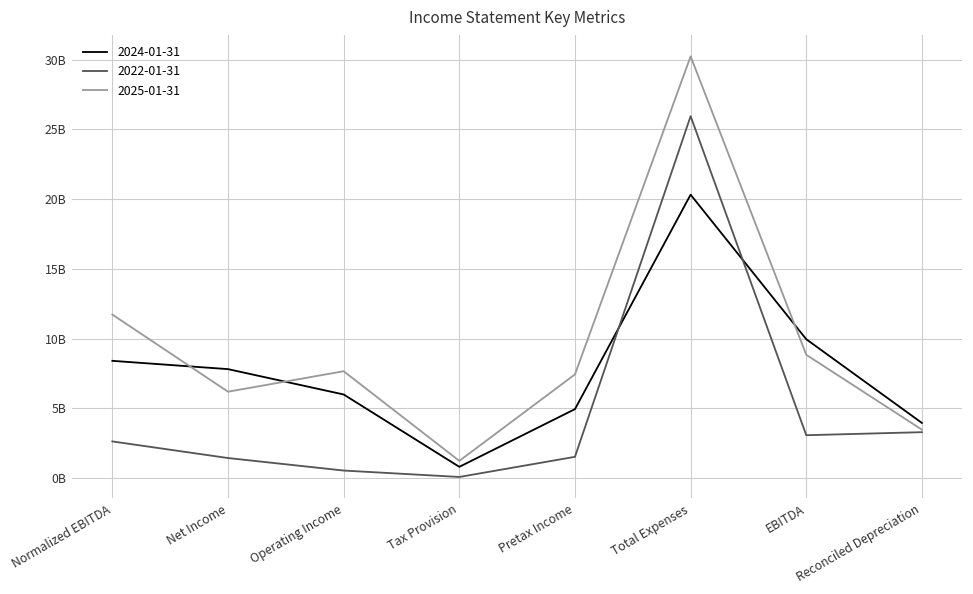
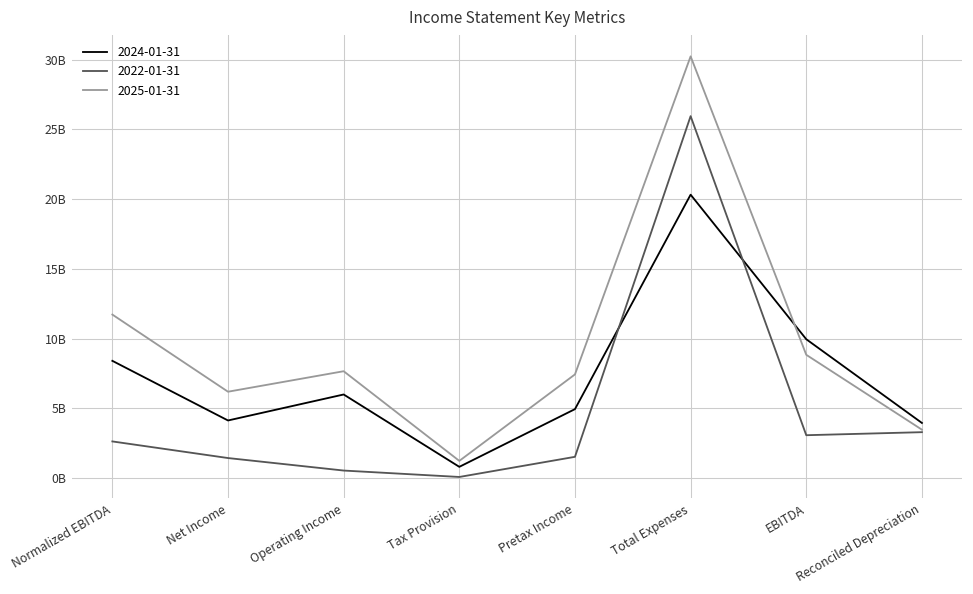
  {
    "2024-01-31": {
      "Normalized EBITDA": 8400000000,
-     "Net Income": 7800000000,
+     "Net Income": 4100000000,
      "Operating Income": 6000000000,
      "Tax Provision": 800000000,
      "Pretax Income": 5000000000,
      "Total Expenses": 20300000000,
      "EBITDA": 10000000000,
      "Reconciled Depreciation": 4000000000
    },
    "2022-01-31": {
      "Normalized EBITDA": 2600000000,
      "Net Income": 1400000000,
      "Operating Income": 500000000,
      "Tax Provision": 100000000,
      "Pretax Income": 1500000000,
      "Total Expenses": 25900000000,
      "EBITDA": 3100000000
    },
    "2025-01-31": {
      "Normalized EBITDA": 11700000000,
      "Net Income": 6200000000,
      "Operating Income": 7700000000,
      "Tax Provision": 1200000000,
      "Pretax Income": 7400000000,
      "Total Expenses": 30200000000,
      "EBITDA": 8800000000
    }
  }
